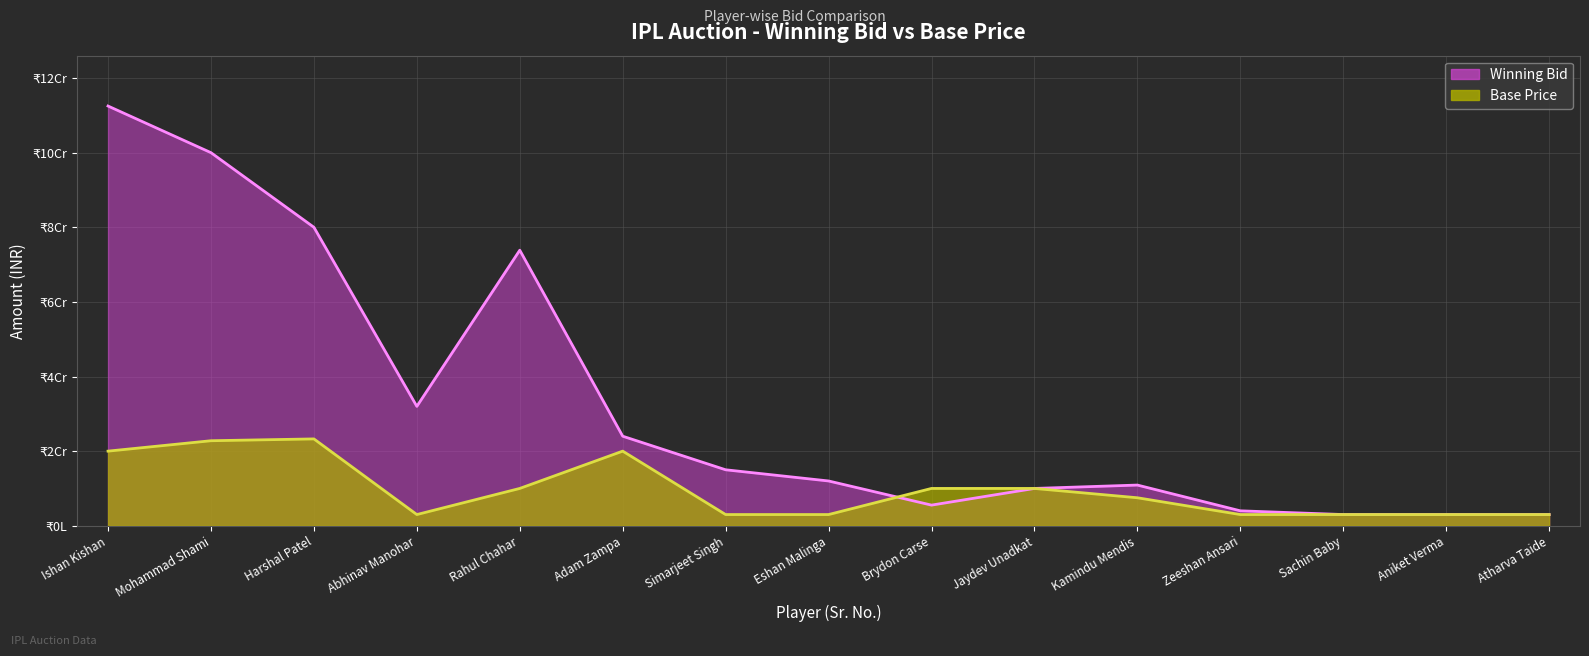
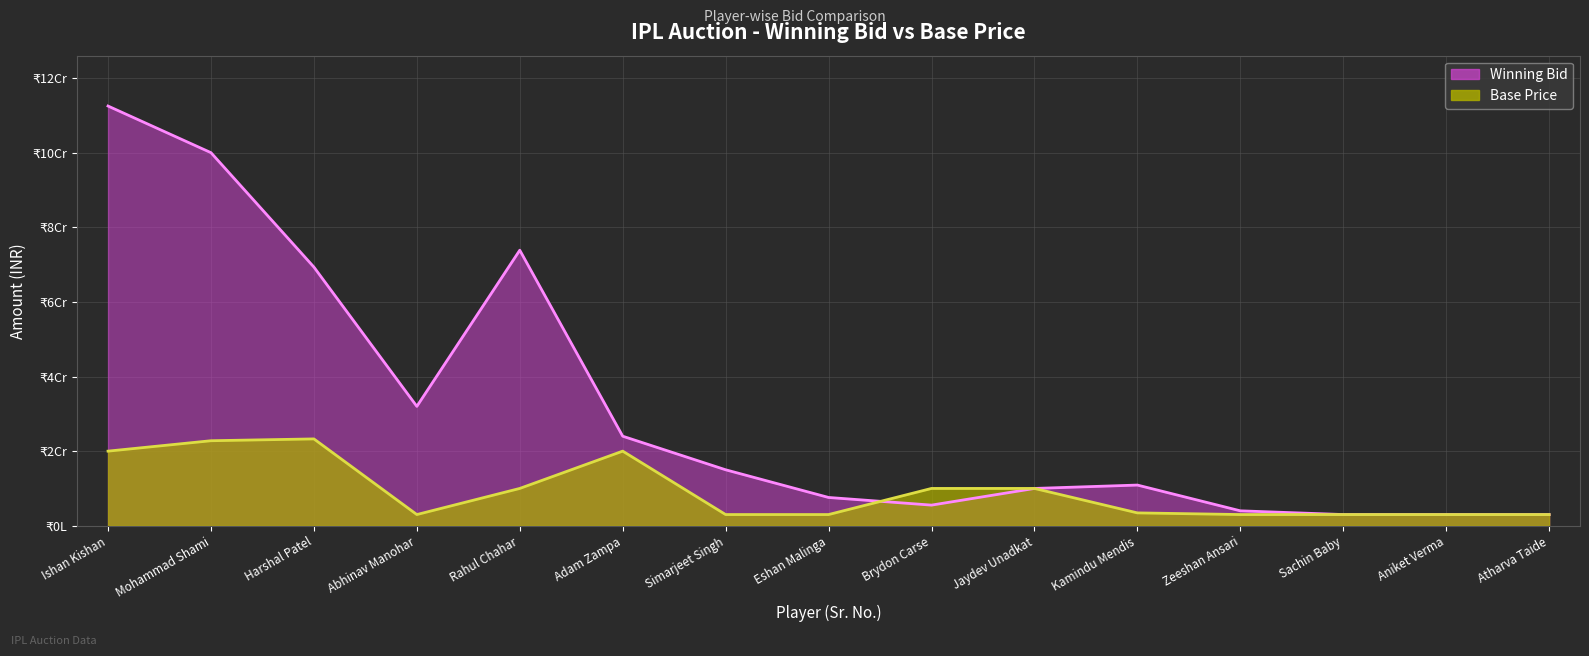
  {
    "Winning Bid": {
      "Ishan Kishan": "₹11.3Cr",
      "Mohammad Shami": "₹10.0Cr",
-     "Harshal Patel": "₹8.0Cr",
+     "Harshal Patel": "₹6.9Cr",
      "Abhinav Manohar": "₹3.2Cr",
      "Rahul Chahar": "₹7.4Cr",
      "Adam Zampa": "₹2.4Cr",
      "Simarjeet Singh": "₹1.5Cr",
-     "Eshan Malinga": "₹1.2Cr",
+     "Eshan Malinga": "₹0.8Cr",
      "Brydon Carse": "₹0.6Cr",
      "Kamindu Mendis": "₹1.1Cr",
      "Zeeshan Ansari": "₹0.4Cr"
    },
    "Base Price": {
      "Ishan Kishan": "₹2.0Cr",
      "Mohammad Shami": "₹2.3Cr",
      "Harshal Patel": "₹2.3Cr",
      "Abhinav Manohar": "₹0.3Cr",
      "Rahul Chahar": "₹1.0Cr",
      "Adam Zampa": "₹2.0Cr",
      "Simarjeet Singh": "₹0.3Cr",
      "Eshan Malinga": "₹0.3Cr",
      "Brydon Carse": "₹1.0Cr",
-     "Kamindu Mendis": "₹0.8Cr",
+     "Kamindu Mendis": "₹0.3Cr",
      "Zeeshan Ansari": "₹0.3Cr"
    }
  }
